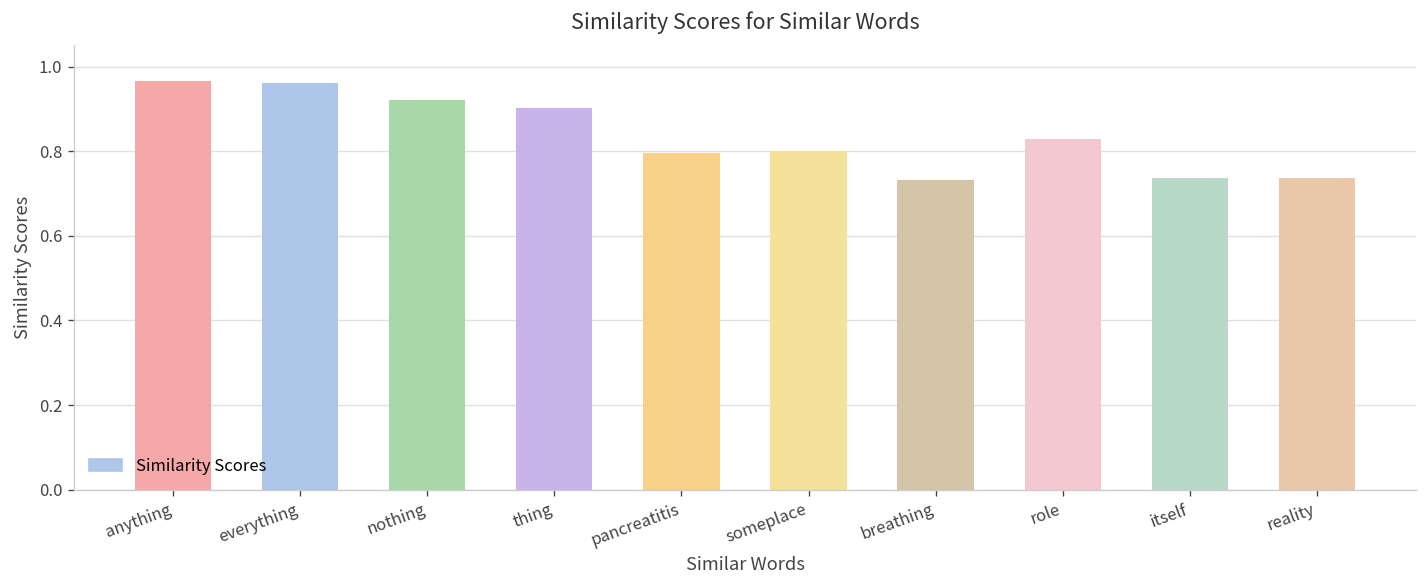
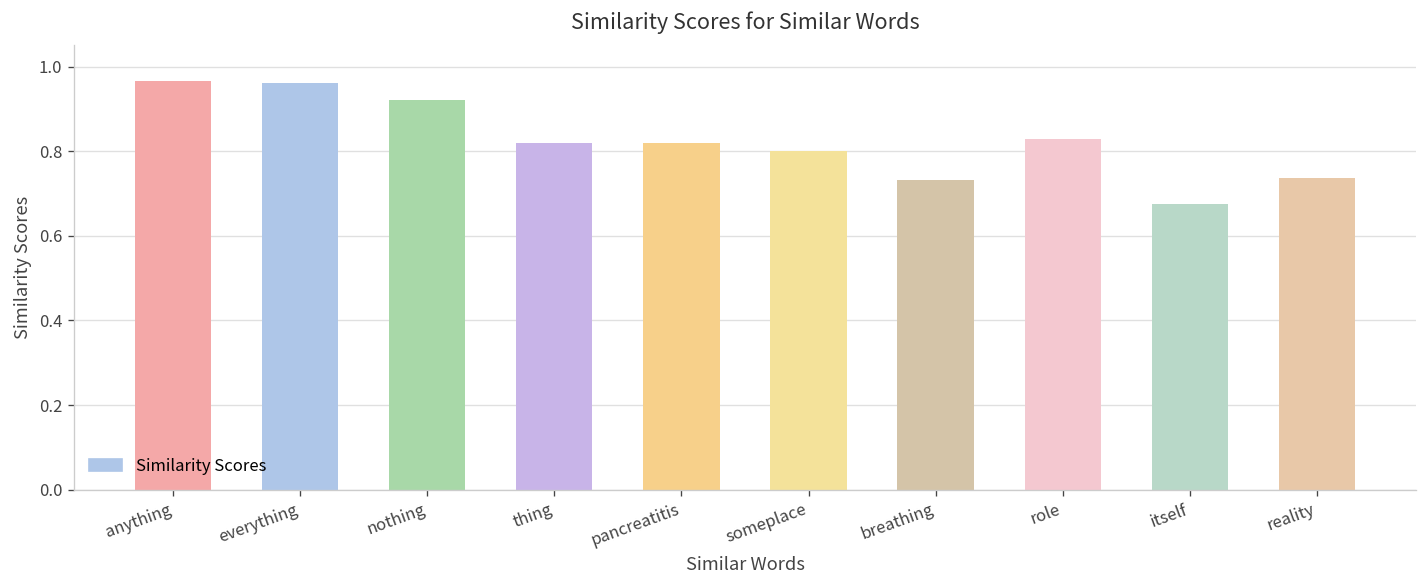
  {
    "anything": 0.97,
    "everything": 0.96,
    "nothing": 0.92,
-   "thing": 0.90,
-   "pancreatitis": 0.80,
+   "thing": 0.82,
+   "pancreatitis": 0.82,
    "someplace": 0.80,
    "breathing": 0.73,
    "role": 0.83,
-   "itself": 0.74,
+   "itself": 0.68,
    "reality": 0.74
  }
